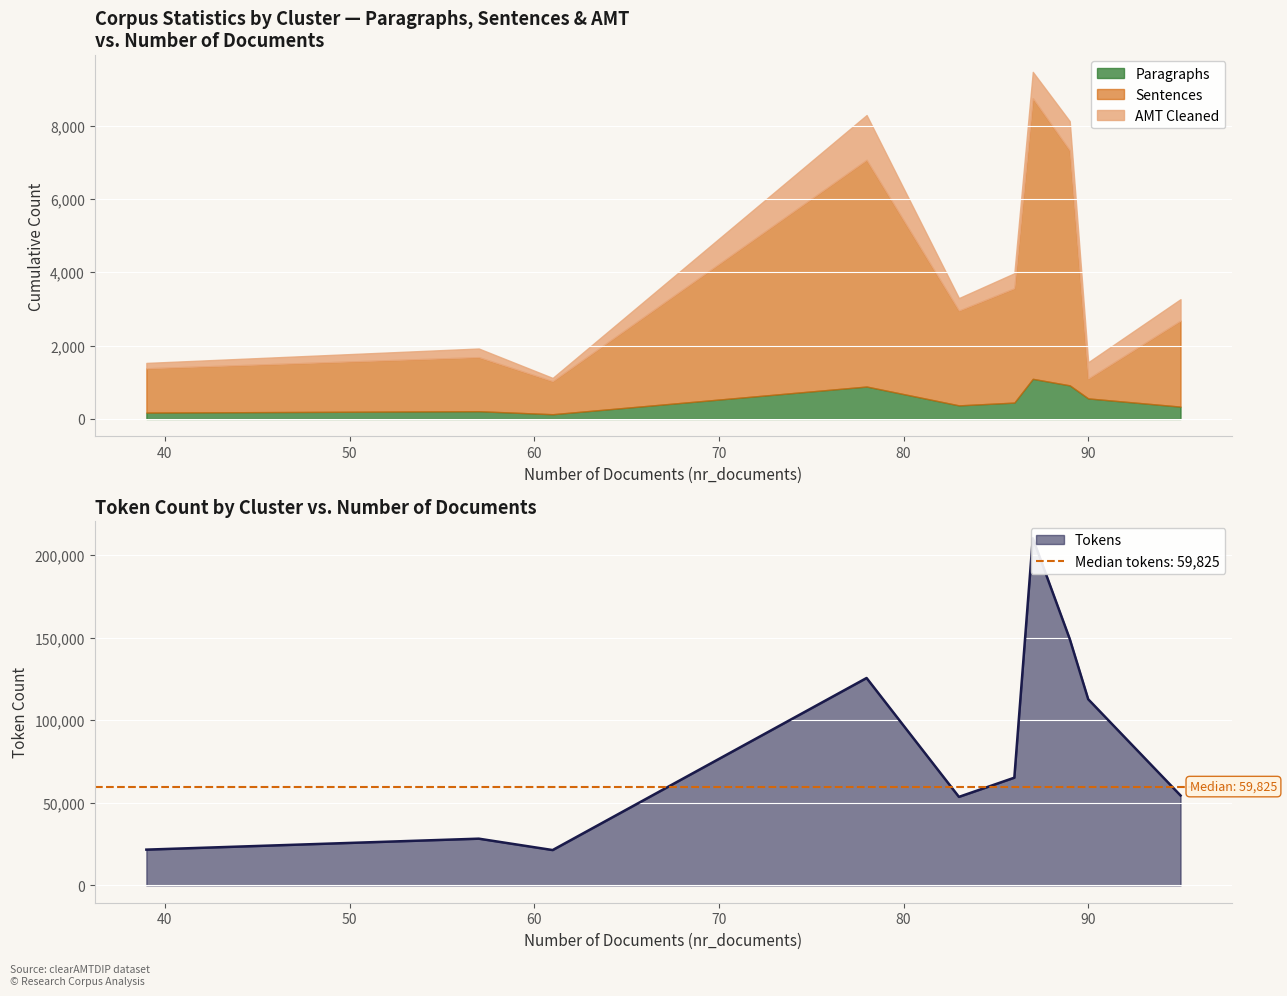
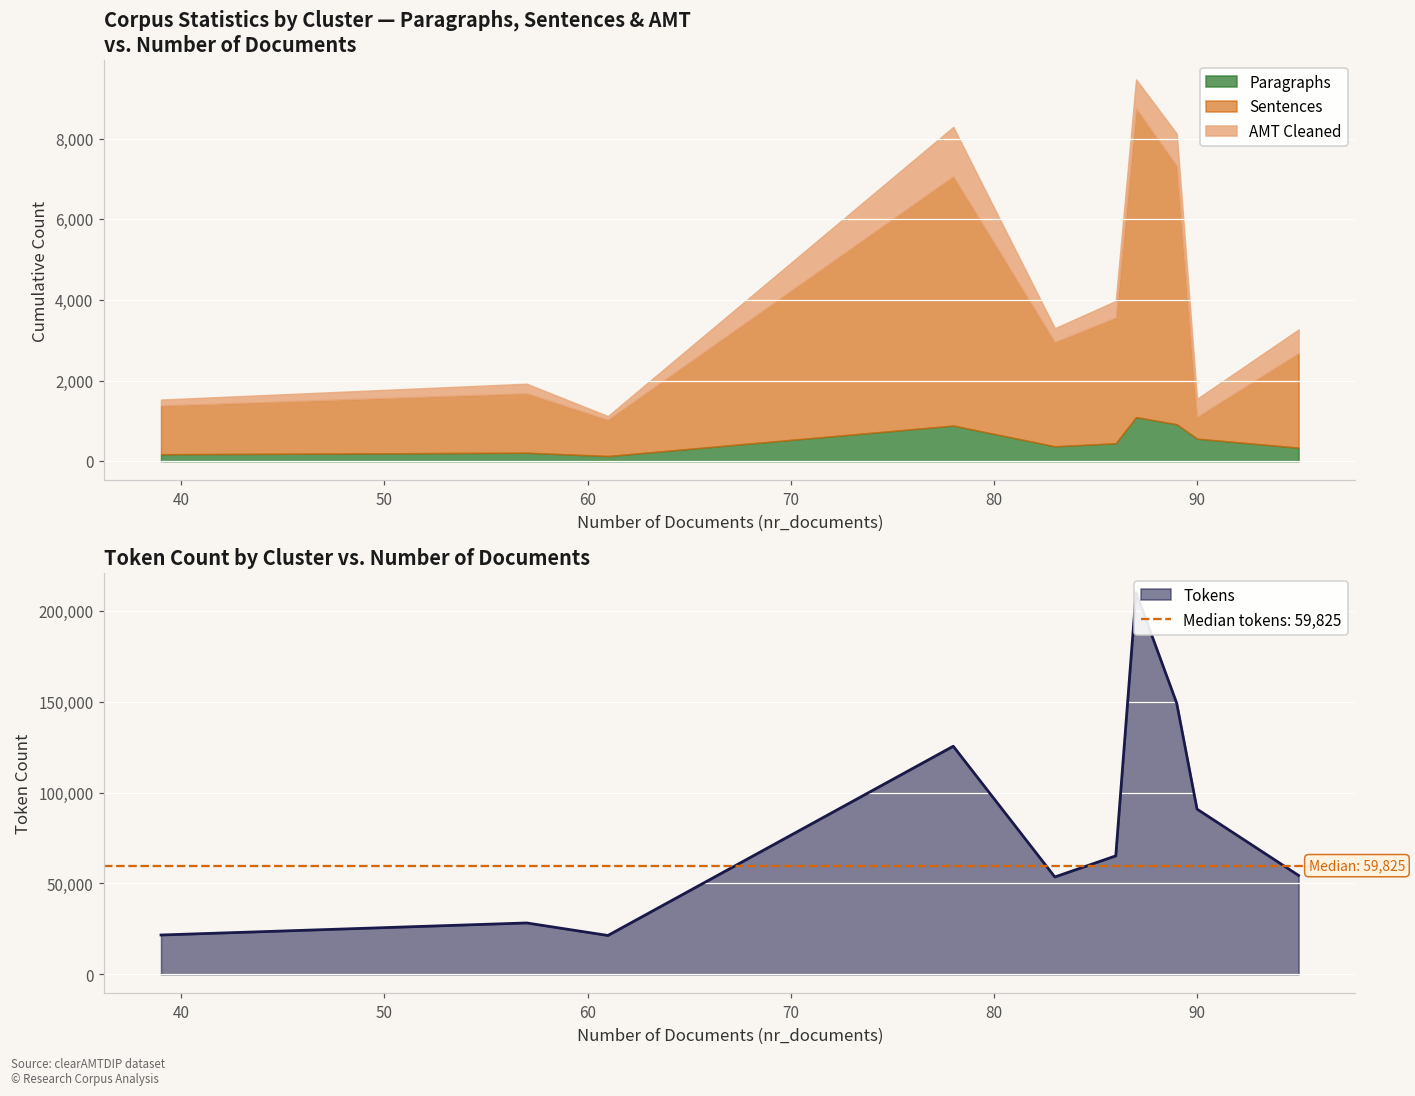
  {
    "Corpus Statistics by Cluster — Paragraphs, Sentences & AMT vs. Number of Documents": {
      "Paragraphs": {
        "90": "600"
      },
      "Sentences": {
        "90": "500"
      },
      "AMT Cleaned": {
        "90": "400"
      }
    },
    "Token Count by Cluster vs. Number of Documents": {
-     "90": "113,000"
+     "90": "91,000"
    }
  }
